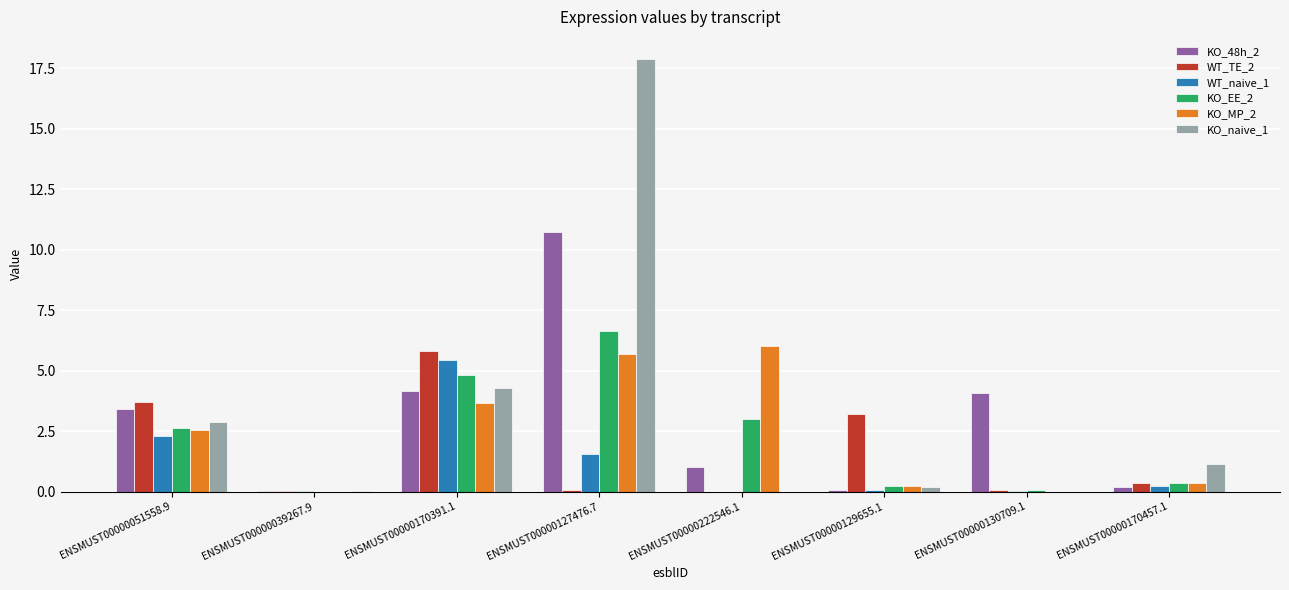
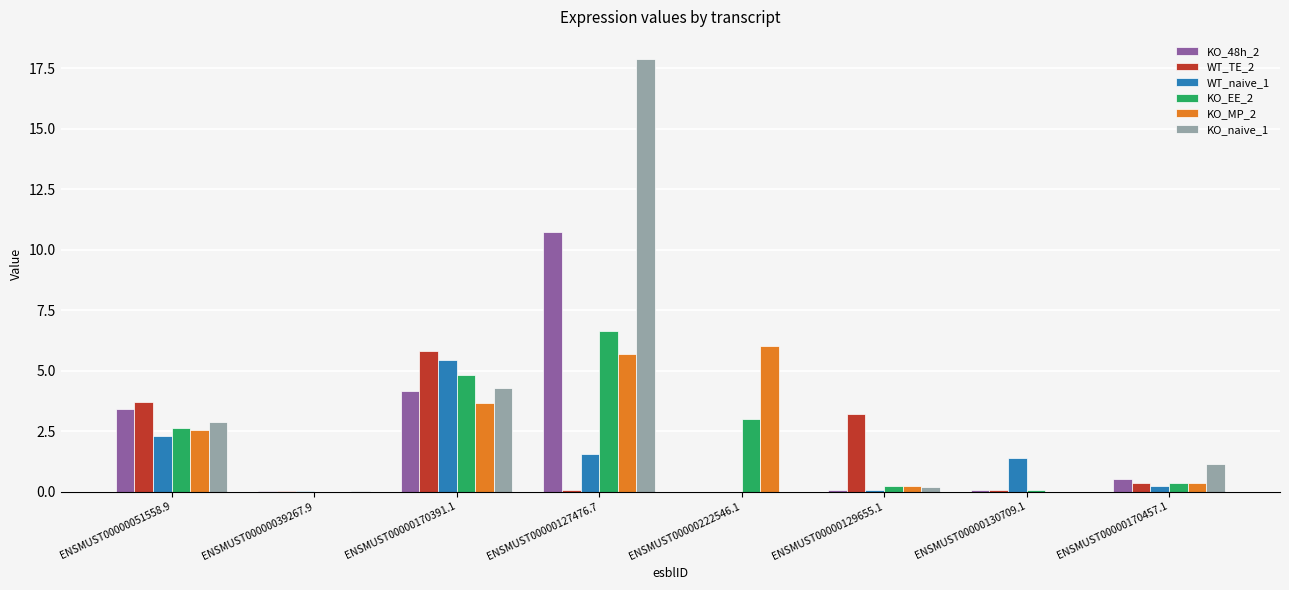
  {
    "KO_48h_2": {
      "ENSMUST00000051558.9": 3.4,
      "ENSMUST00000170391.1": 4.2,
      "ENSMUST00000127476.7": 10.7,
-     "ENSMUST00000222546.1": 1,
-     "ENSMUST00000130709.1": 4.1,
-     "ENSMUST00000170457.1": 0.2
+     "ENSMUST00000222546.1": 0,
+     "ENSMUST00000130709.1": 0.0,
+     "ENSMUST00000170457.1": 0.5
    },
    "WT_TE_2": {
      "ENSMUST00000051558.9": 3.7,
      "ENSMUST00000170391.1": 5.8,
      "ENSMUST00000222546.1": 0.0,
      "ENSMUST00000129655.1": 3.2,
      "ENSMUST00000170457.1": 0.4
    },
    "WT_naive_1": {
      "ENSMUST00000051558.9": 2.3,
      "ENSMUST00000170391.1": 5.4,
      "ENSMUST00000127476.7": 1.5,
      "ENSMUST00000222546.1": 0.0,
-     "ENSMUST00000130709.1": 0.0,
+     "ENSMUST00000130709.1": 1.4,
      "ENSMUST00000170457.1": 0.2
    },
    "KO_EE_2": {
      "ENSMUST00000051558.9": 2.6,
      "ENSMUST00000039267.9": 0.0,
      "ENSMUST00000170391.1": 4.8,
      "ENSMUST00000127476.7": 6.6,
      "ENSMUST00000222546.1": 3.0,
      "ENSMUST00000129655.1": 0.3,
      "ENSMUST00000170457.1": 0.3
    },
    "KO_MP_2": {
      "ENSMUST00000051558.9": 2.5,
      "ENSMUST00000039267.9": 0.0,
      "ENSMUST00000170391.1": 3.7,
      "ENSMUST00000127476.7": 5.7,
      "ENSMUST00000222546.1": 6.0,
      "ENSMUST00000129655.1": 0.2,
      "ENSMUST00000130709.1": 0.0,
      "ENSMUST00000170457.1": 0.3
    },
    "KO_naive_1": {
      "ENSMUST00000051558.9": 2.9,
      "ENSMUST00000170391.1": 4.3,
      "ENSMUST00000127476.7": 17.9,
      "ENSMUST00000222546.1": 0.0,
      "ENSMUST00000129655.1": 0.2,
      "ENSMUST00000130709.1": 0.0,
      "ENSMUST00000170457.1": 1.2
    }
  }
